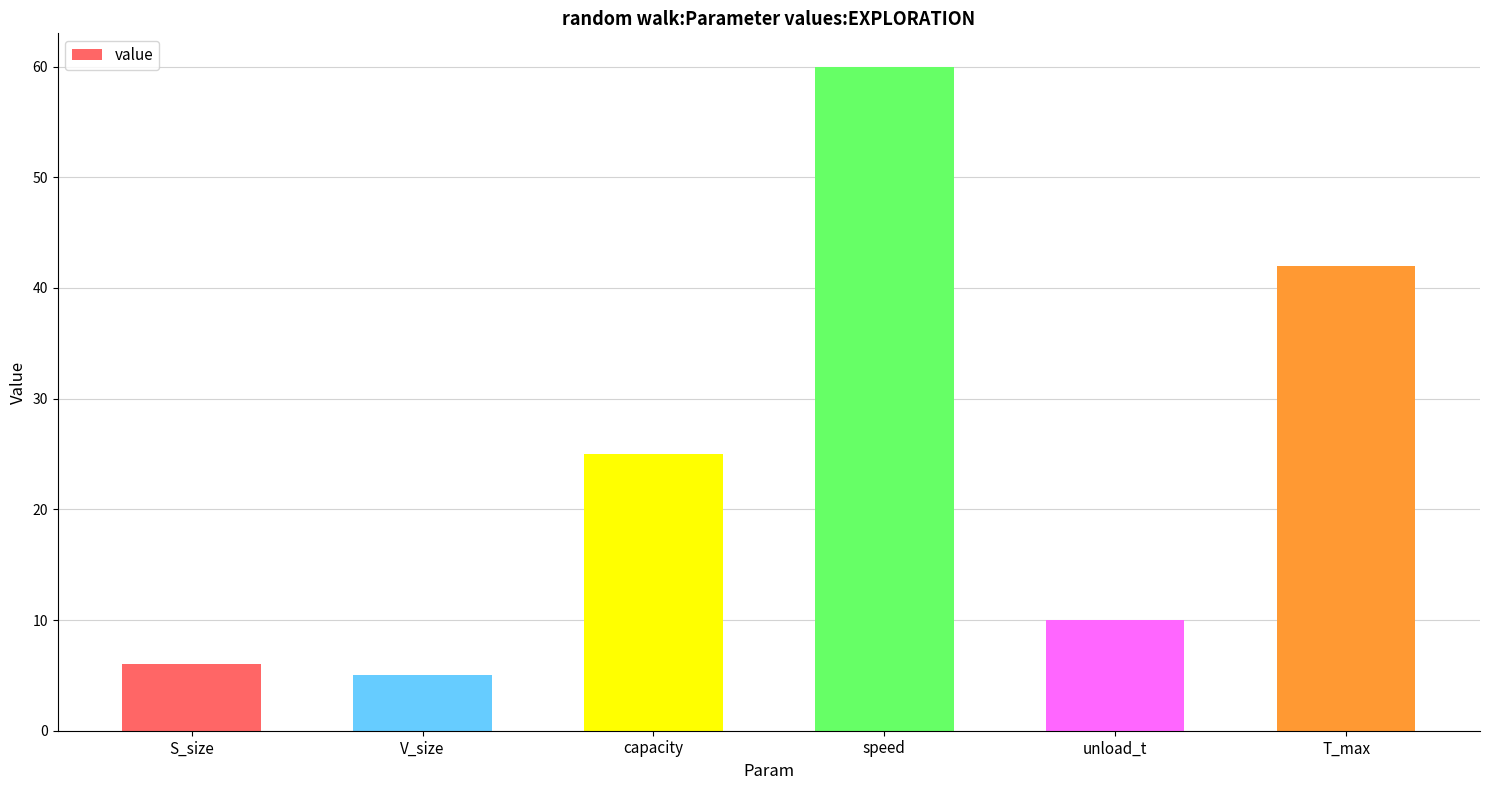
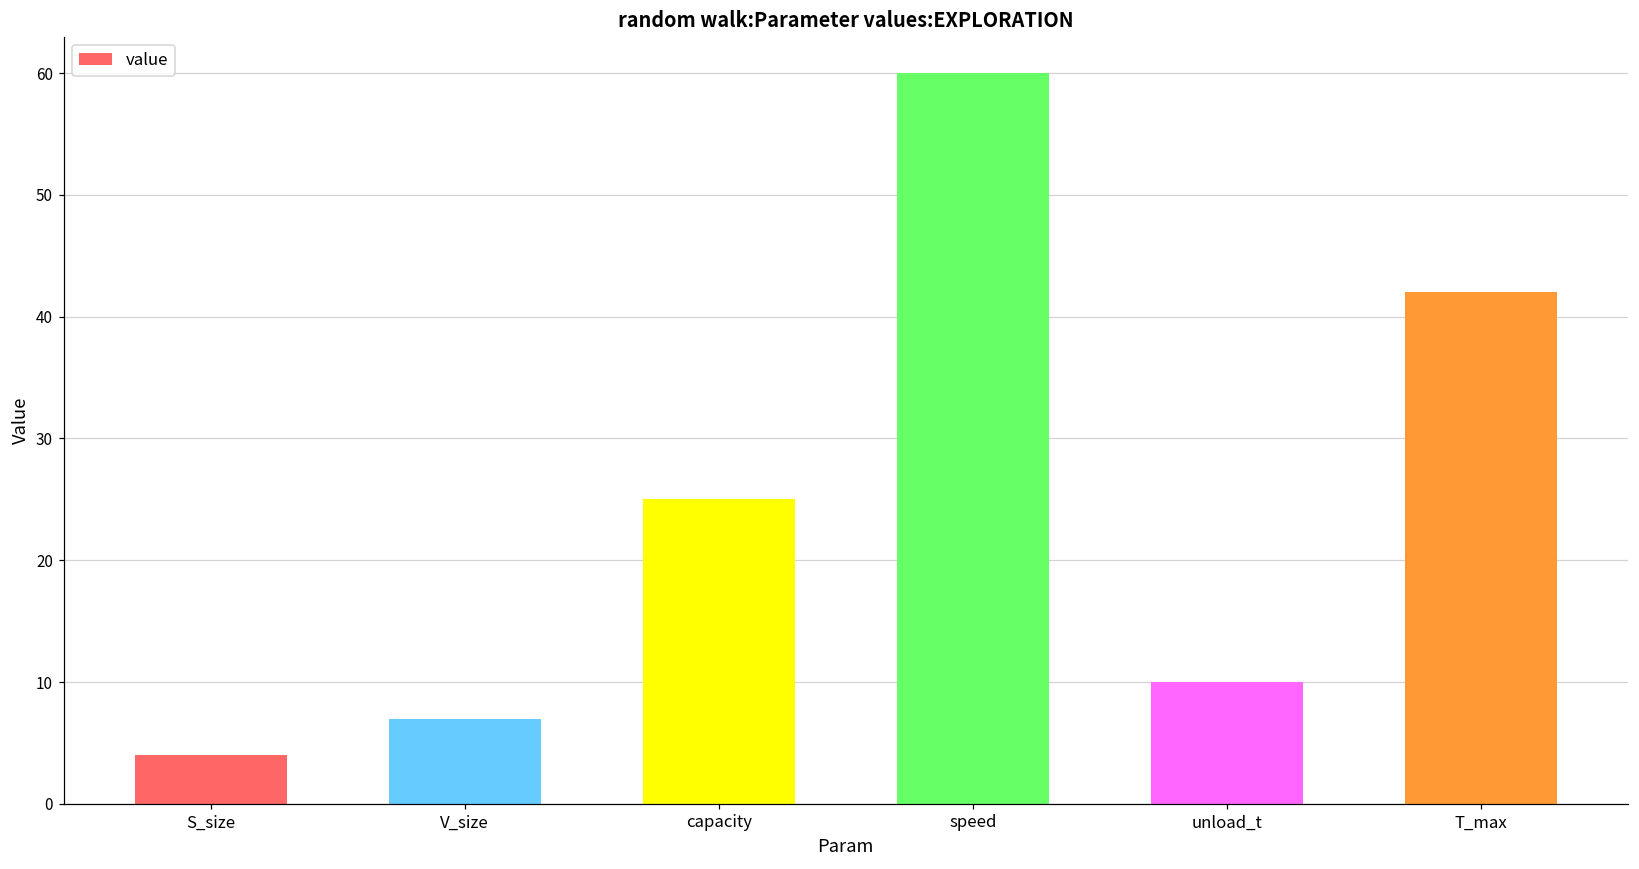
  {
-   "S_size": 6,
-   "V_size": 5,
+   "S_size": 4,
+   "V_size": 7,
    "capacity": 25,
    "speed": 60,
    "unload_t": 10,
    "T_max": 42
  }
